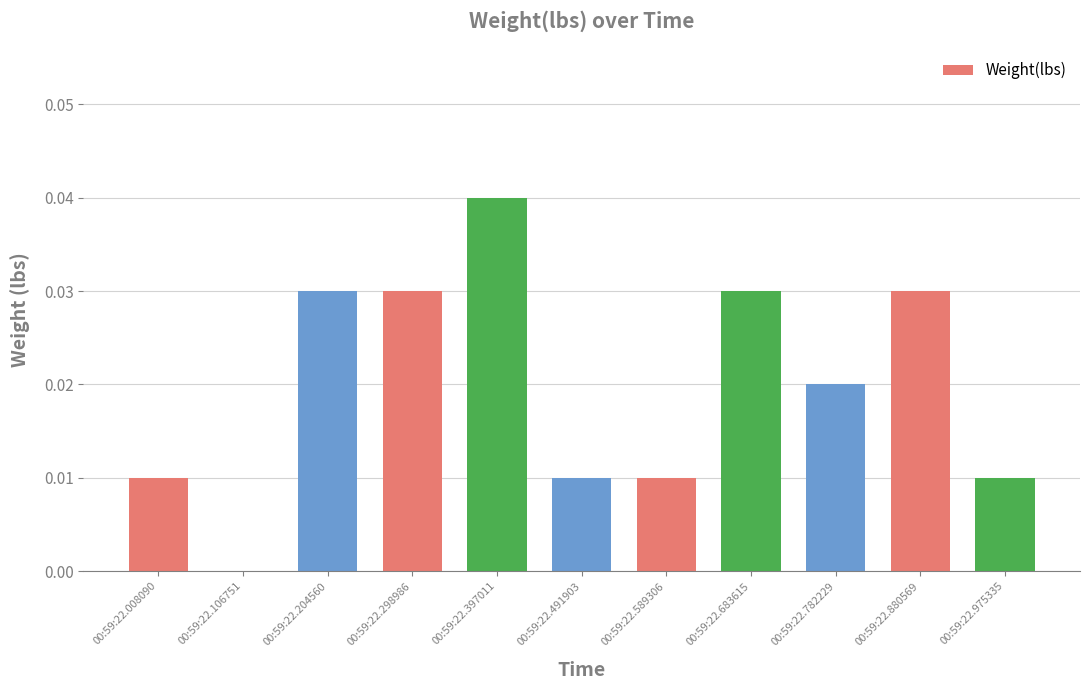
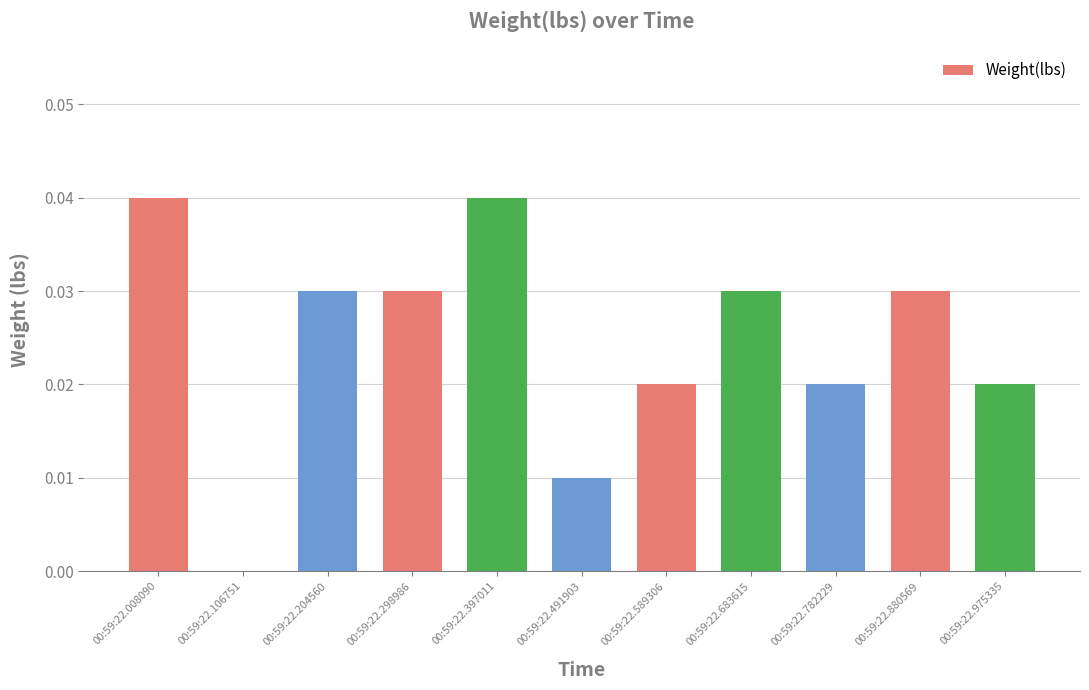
  {
-   "00:59:22.008090": 0.01,
+   "00:59:22.008090": 0.04,
    "00:59:22.106751": 0.00,
    "00:59:22.204560": 0.03,
    "00:59:22.298986": 0.03,
    "00:59:22.397011": 0.04,
    "00:59:22.491903": 0.01,
-   "00:59:22.589306": 0.01,
+   "00:59:22.589306": 0.02,
    "00:59:22.683615": 0.03,
    "00:59:22.782229": 0.02,
    "00:59:22.880569": 0.03,
-   "00:59:22.975335": 0.01
+   "00:59:22.975335": 0.02
  }
